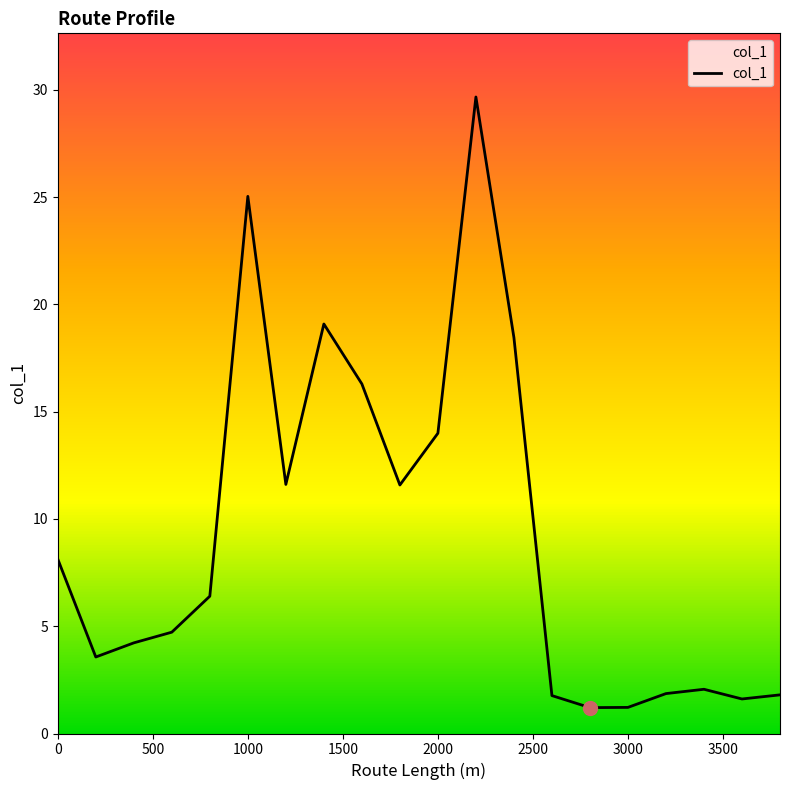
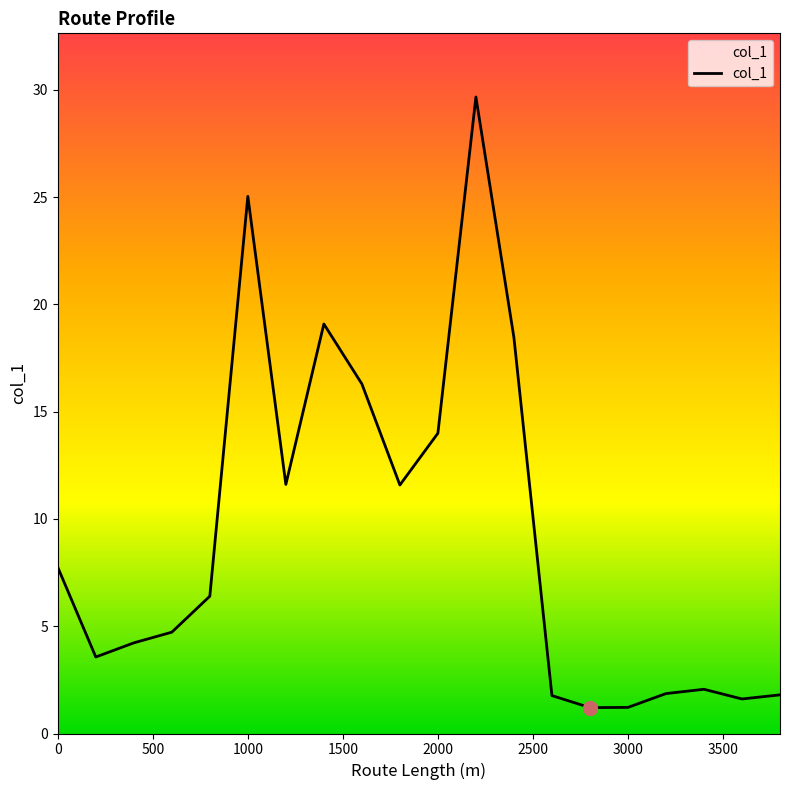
  {
    "col_1": {
-     "0": 8.1,
+     "0": 7.7,
      "1000": 25.0,
      "2000": 14.0,
      "3000": 1.2
    }
  }
